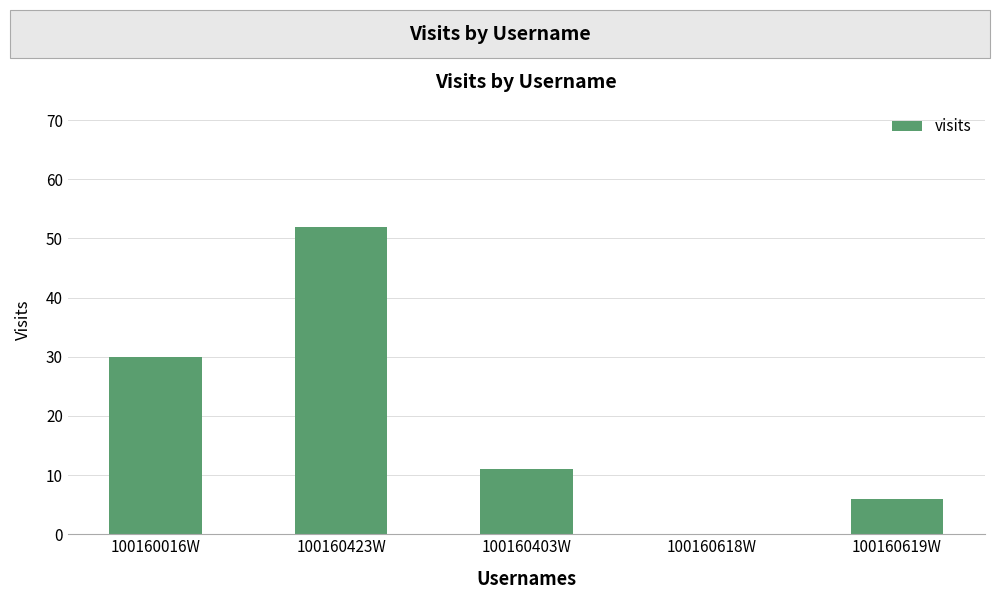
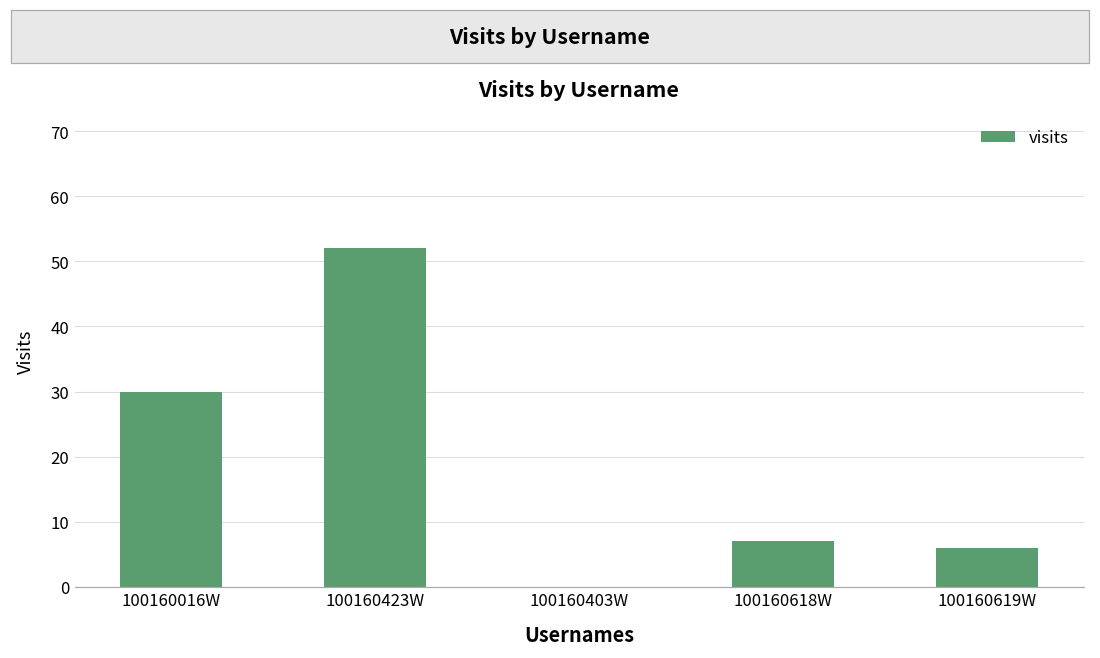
  {
    "100160016W": 30,
    "100160423W": 52,
-   "100160403W": 11,
-   "100160618W": 0,
+   "100160403W": 0,
+   "100160618W": 7,
    "100160619W": 6
  }
